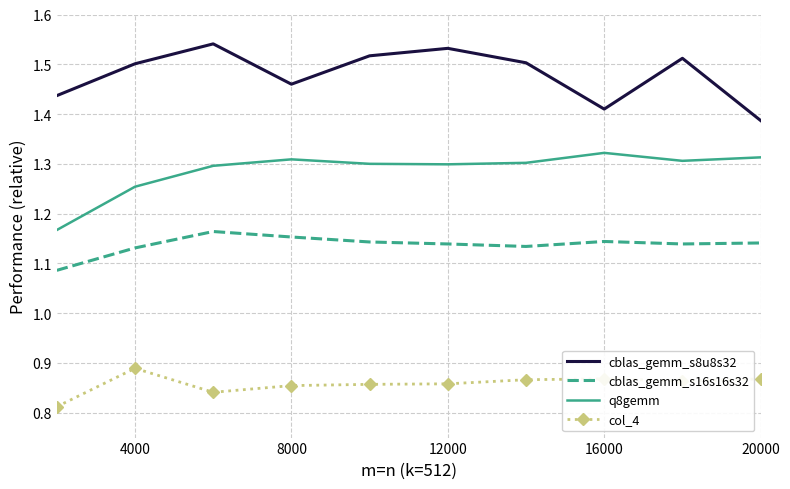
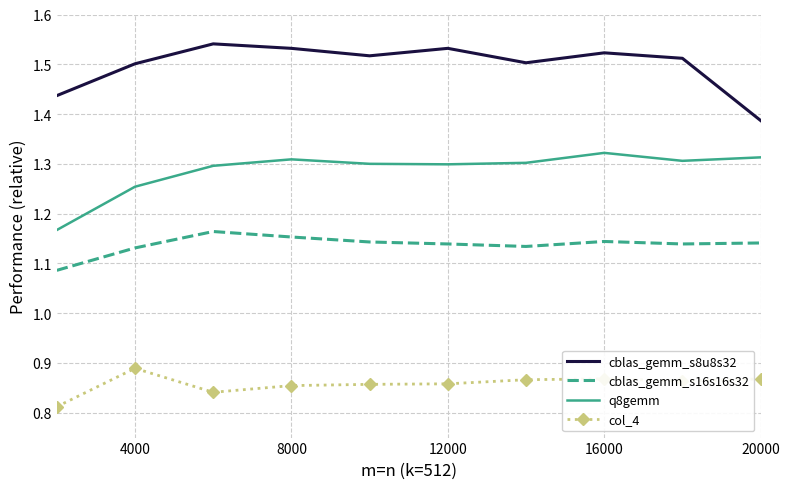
  {
    "cblas_gemm_s8u8s32": {
      "4000": 1.50,
-     "8000": 1.46,
+     "8000": 1.53,
      "12000": 1.53,
-     "16000": 1.41,
+     "16000": 1.52,
      "20000": 1.39
    },
    "col_4": {
      "4000": 0.89,
      "8000": 0.85,
      "12000": 0.86,
      "20000": 0.87
    }
  }
